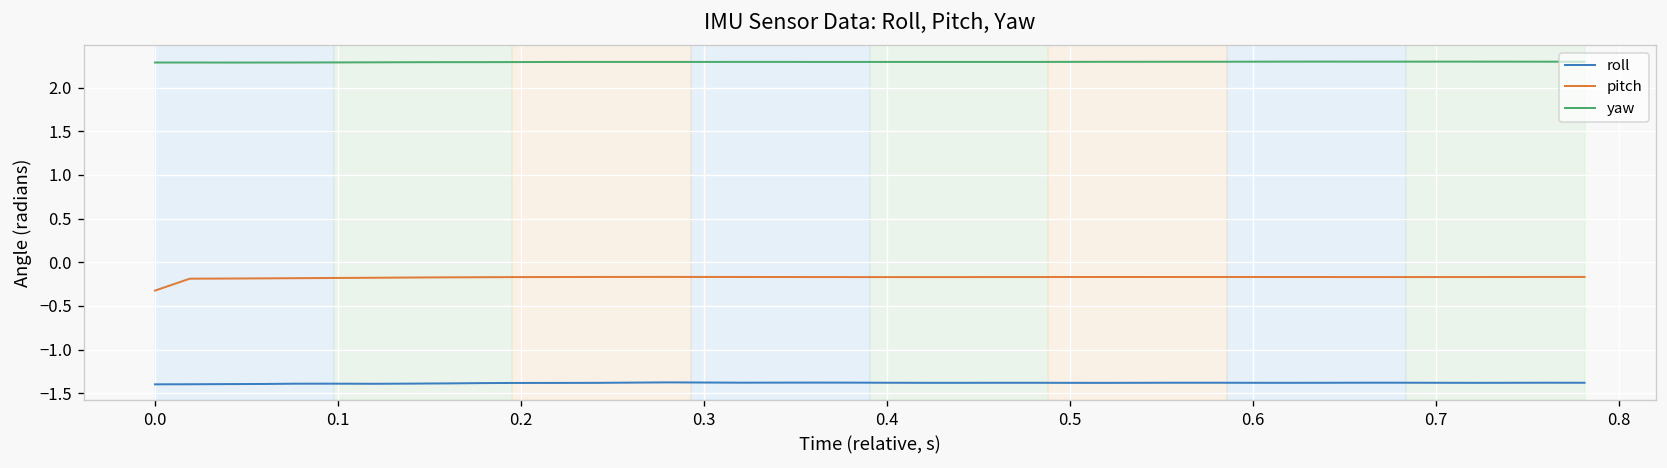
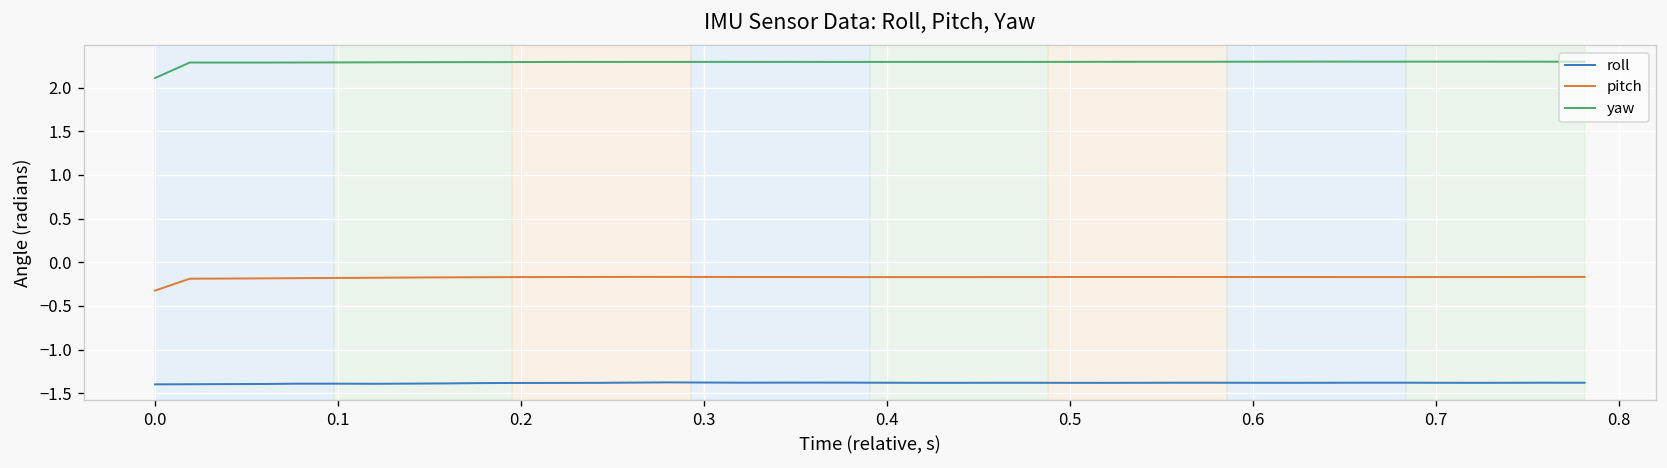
  {
    "roll": {
      "0.0": -1.4
    },
    "pitch": {
      "0.0": -0.3
    },
    "yaw": {
-     "0.0": 2.3
+     "0.0": 2.1
    }
  }
